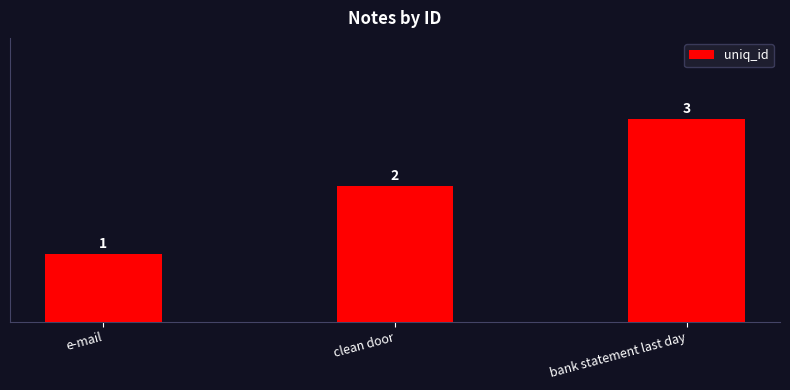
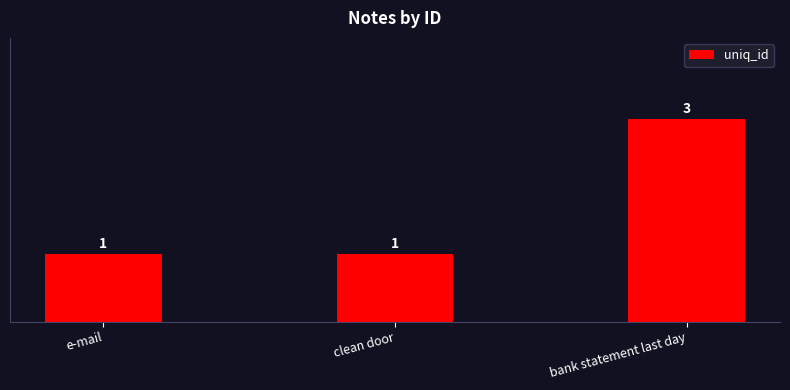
  {
    "e-mail": 1,
-   "clean door": 2,
+   "clean door": 1,
    "bank statement last day": 3
  }
